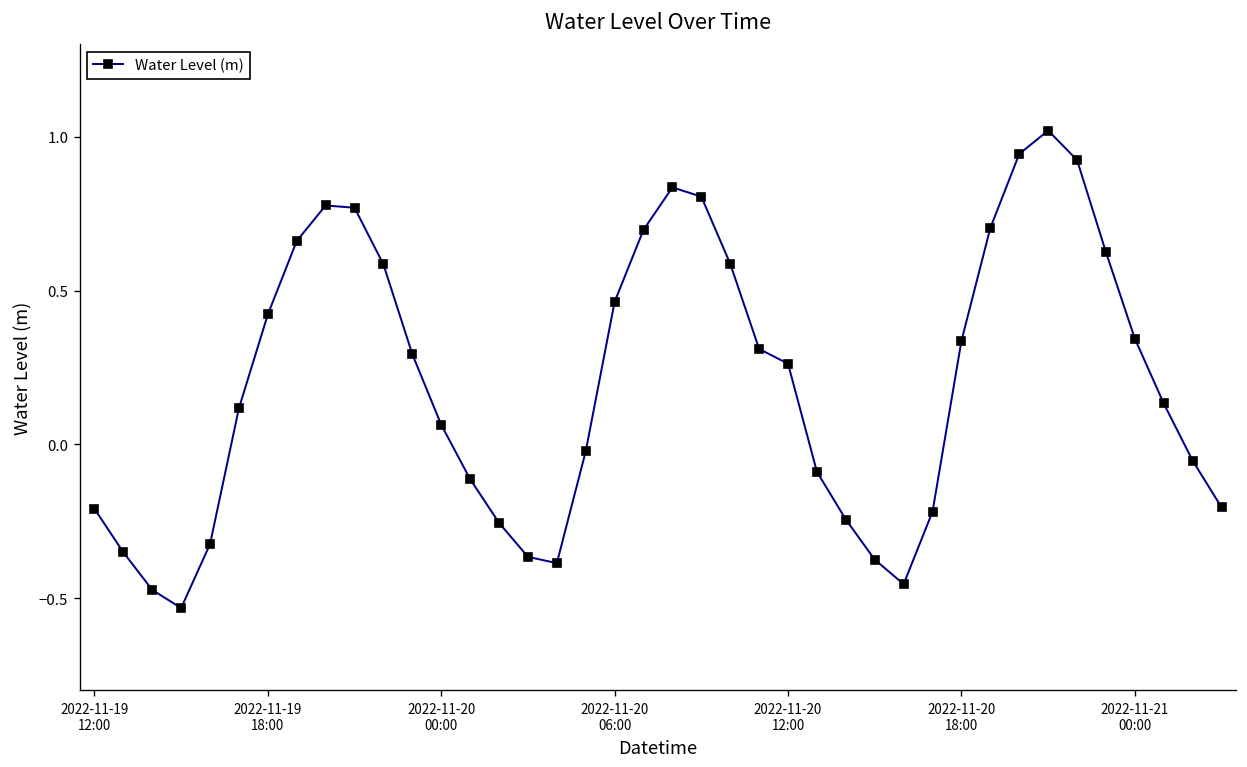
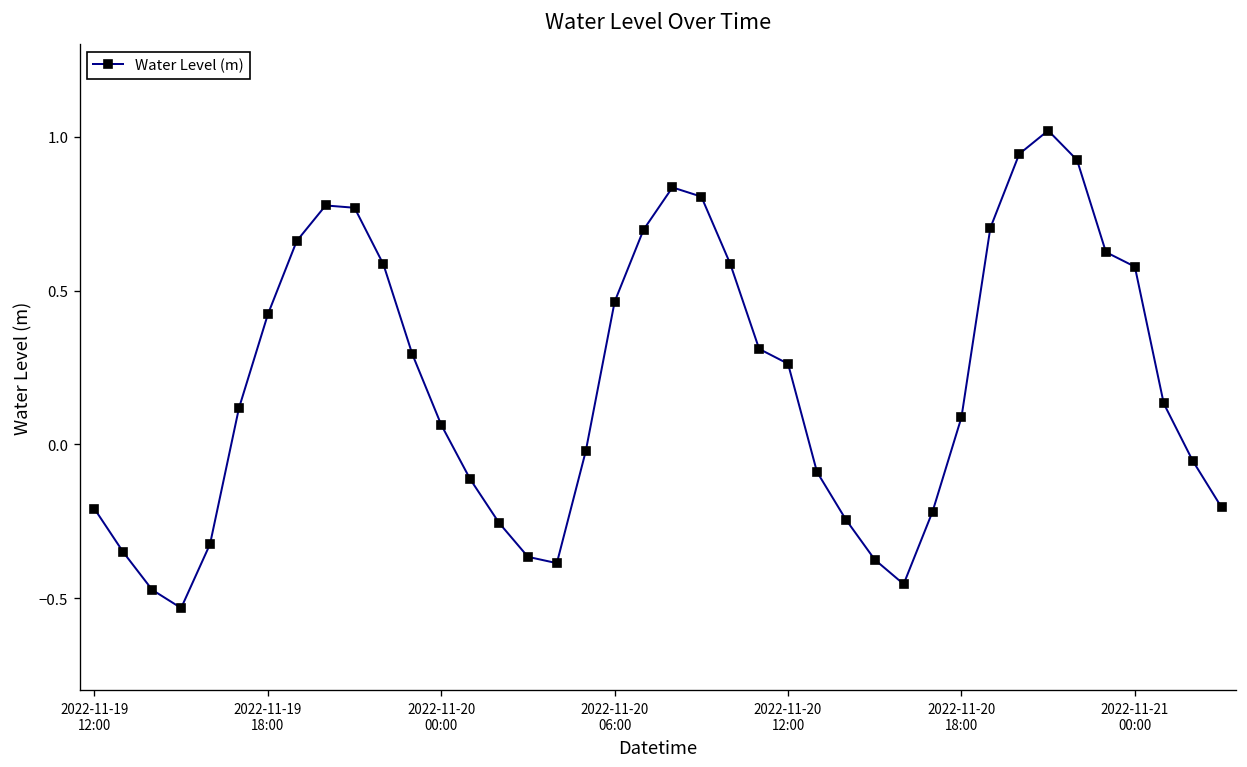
  {
    "2022-11-19 12:00": -0.21,
    "2022-11-19 18:00": 0.42,
    "2022-11-20 00:00": 0.06,
    "2022-11-20 06:00": 0.46,
    "2022-11-20 12:00": 0.26,
-   "2022-11-20 18:00": 0.34,
-   "2022-11-21 00:00": 0.34
+   "2022-11-20 18:00": 0.09,
+   "2022-11-21 00:00": 0.58
  }
